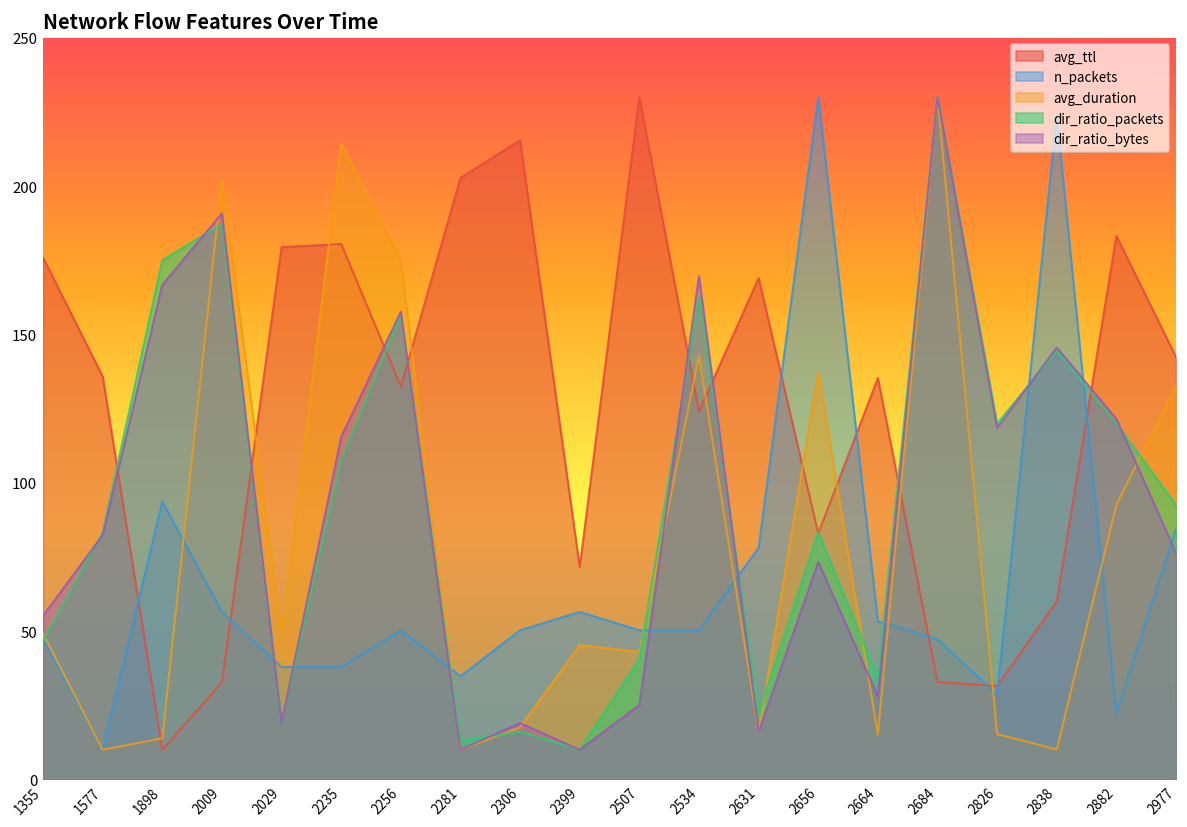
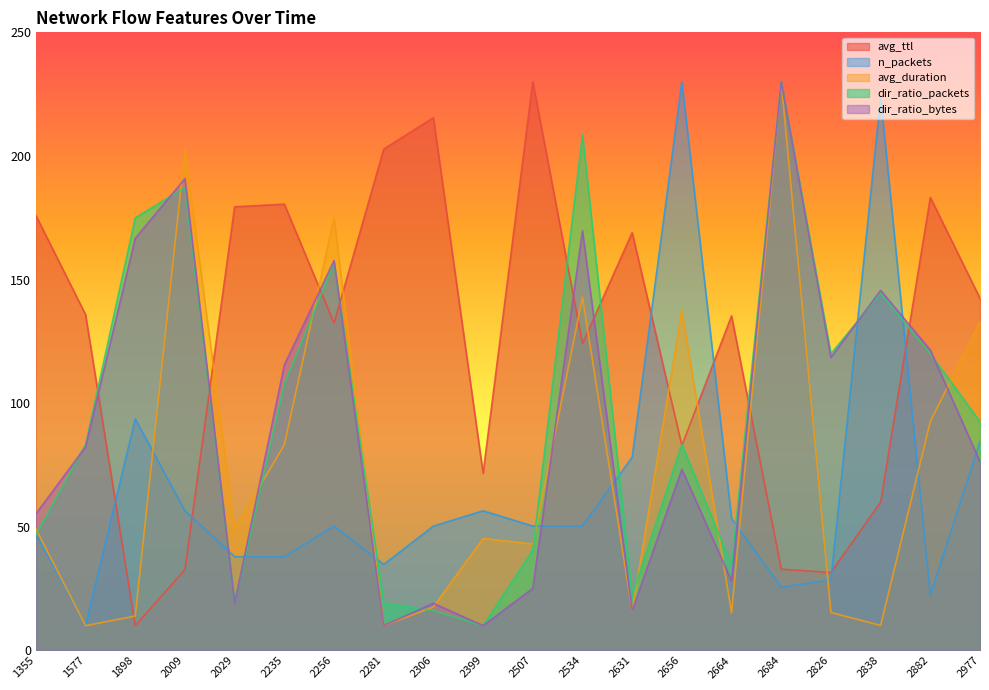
  {
    "avg_ttl": {
      "1355": 176,
      "1577": 136,
      "1898": 10,
      "2009": 33,
      "2029": 179,
      "2235": 180,
      "2256": 132,
      "2281": 203,
      "2306": 215,
      "2399": 72,
      "2507": 230,
      "2534": 124,
      "2631": 169,
      "2664": 135,
      "2684": 33,
      "2826": 32,
      "2838": 60,
      "2882": 183,
      "2977": 142
    },
    "n_packets": {
      "1898": 94,
      "2009": 56,
      "2029": 38,
      "2235": 38,
      "2256": 50,
      "2281": 35,
      "2306": 50,
      "2399": 56,
      "2507": 50,
      "2534": 50,
      "2631": 78,
      "2656": 230,
      "2664": 53,
-     "2684": 47,
+     "2684": 25,
      "2826": 29,
      "2882": 22,
      "2977": 84
    },
    "avg_duration": {
      "1355": 49,
      "1898": 14,
      "2009": 202,
      "2029": 49,
-     "2235": 214,
+     "2235": 83,
      "2256": 175,
      "2306": 18,
      "2399": 45,
      "2507": 43,
      "2534": 143,
      "2656": 137,
      "2664": 15,
      "2826": 15,
      "2838": 10,
      "2882": 93,
      "2977": 133
    },
    "dir_ratio_packets": {
      "1898": 175,
      "2009": 187,
      "2235": 108,
-     "2281": 13,
+     "2281": 19,
      "2306": 16,
      "2507": 41,
-     "2534": 163,
+     "2534": 209,
      "2631": 22,
      "2664": 34,
      "2826": 120,
      "2838": 144,
      "2882": 120,
      "2977": 92
    },
    "dir_ratio_bytes": {
      "1355": 55,
      "1898": 167,
      "2009": 191,
      "2235": 115,
      "2306": 19,
      "2507": 25,
      "2534": 170,
      "2656": 73,
      "2664": 28,
      "2826": 118,
      "2838": 146,
      "2882": 122,
      "2977": 76
    }
  }
